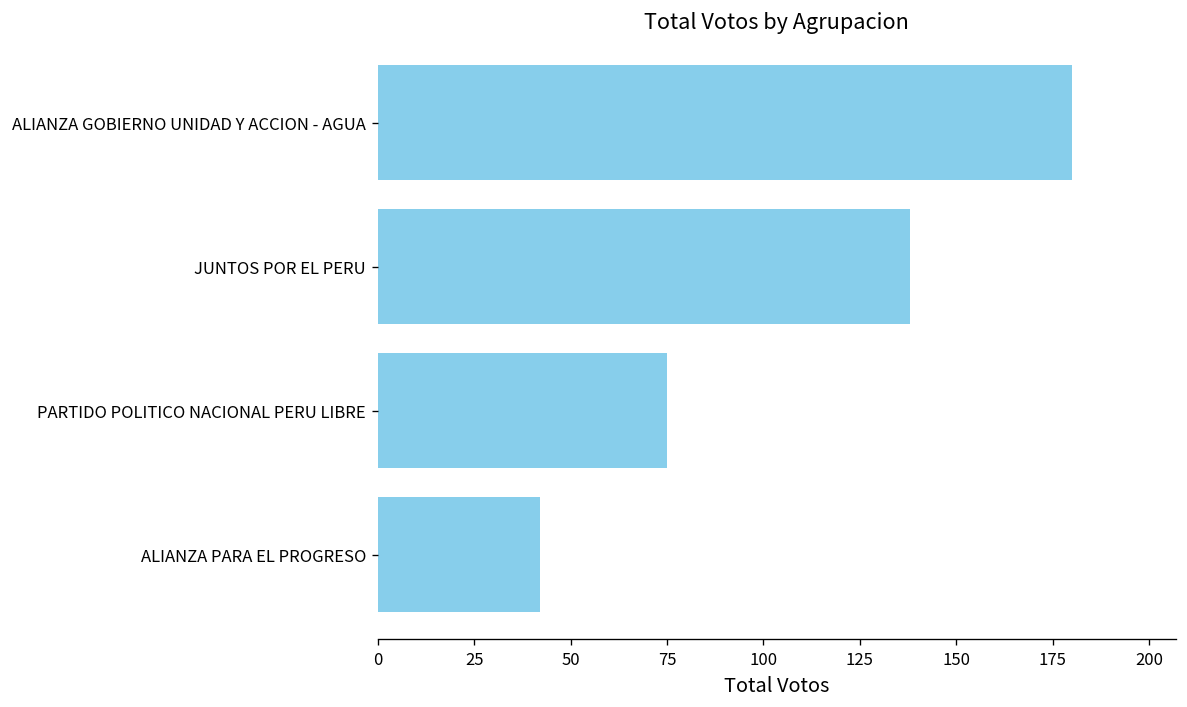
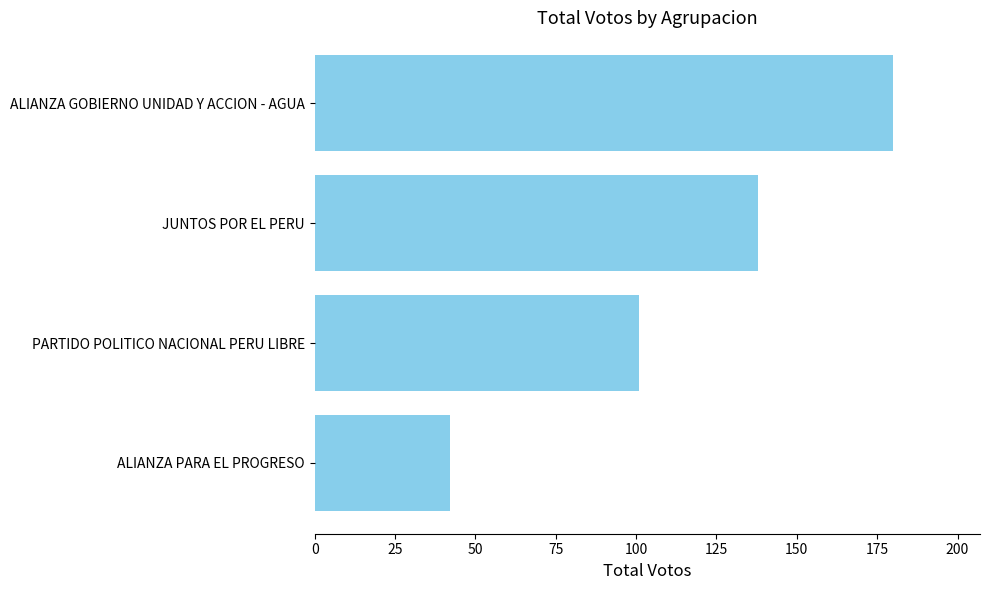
  {
    "ALIANZA GOBIERNO UNIDAD Y ACCION - AGUA": 180,
    "JUNTOS POR EL PERU": 138,
-   "PARTIDO POLITICO NACIONAL PERU LIBRE": 75,
+   "PARTIDO POLITICO NACIONAL PERU LIBRE": 101,
    "ALIANZA PARA EL PROGRESO": 42
  }
